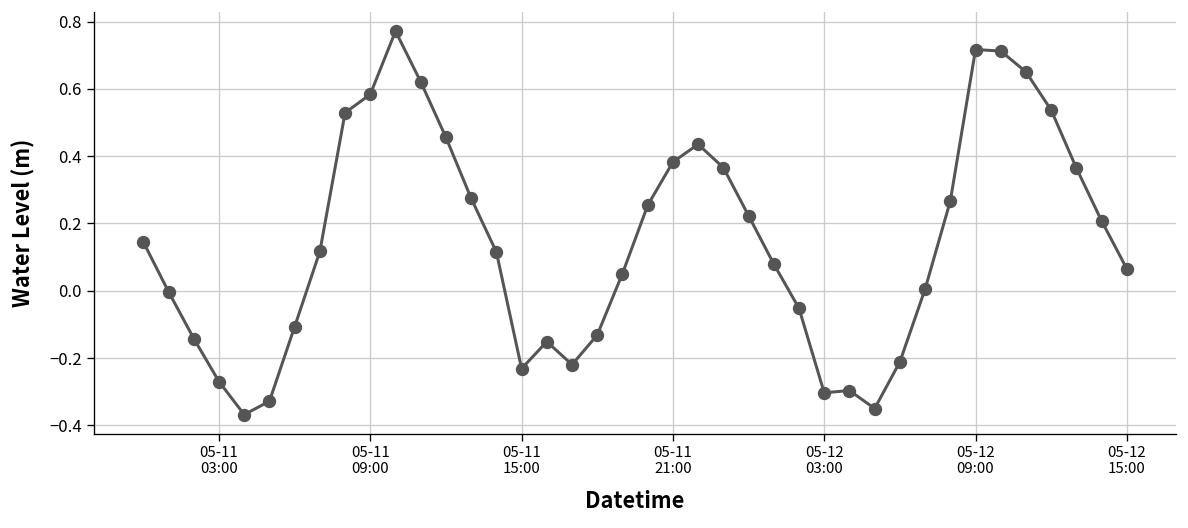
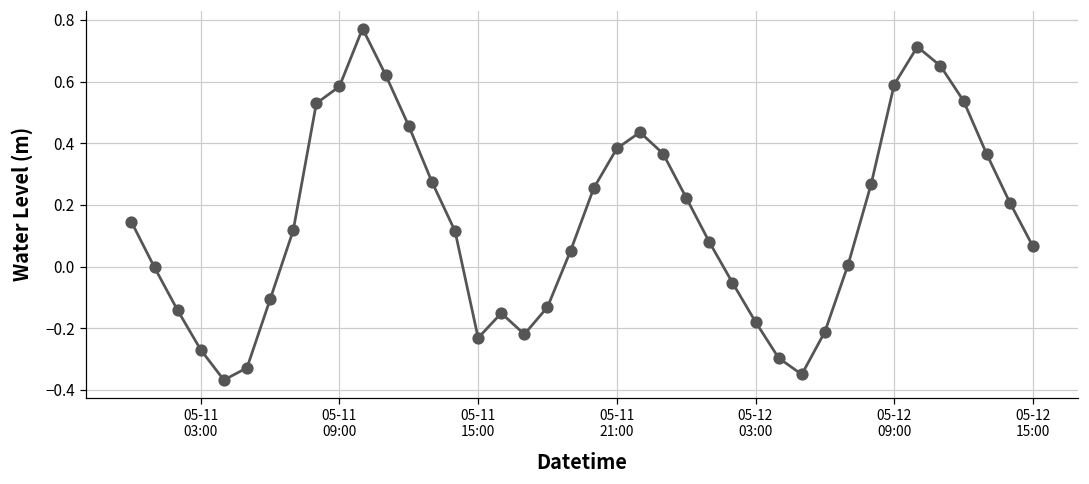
  {
    "05-11 03:00": -0.27,
    "05-11 09:00": 0.58,
    "05-11 15:00": -0.23,
    "05-11 21:00": 0.38,
-   "05-12 03:00": -0.30,
-   "05-12 09:00": 0.72,
+   "05-12 03:00": -0.18,
+   "05-12 09:00": 0.59,
    "05-12 15:00": 0.07
  }
